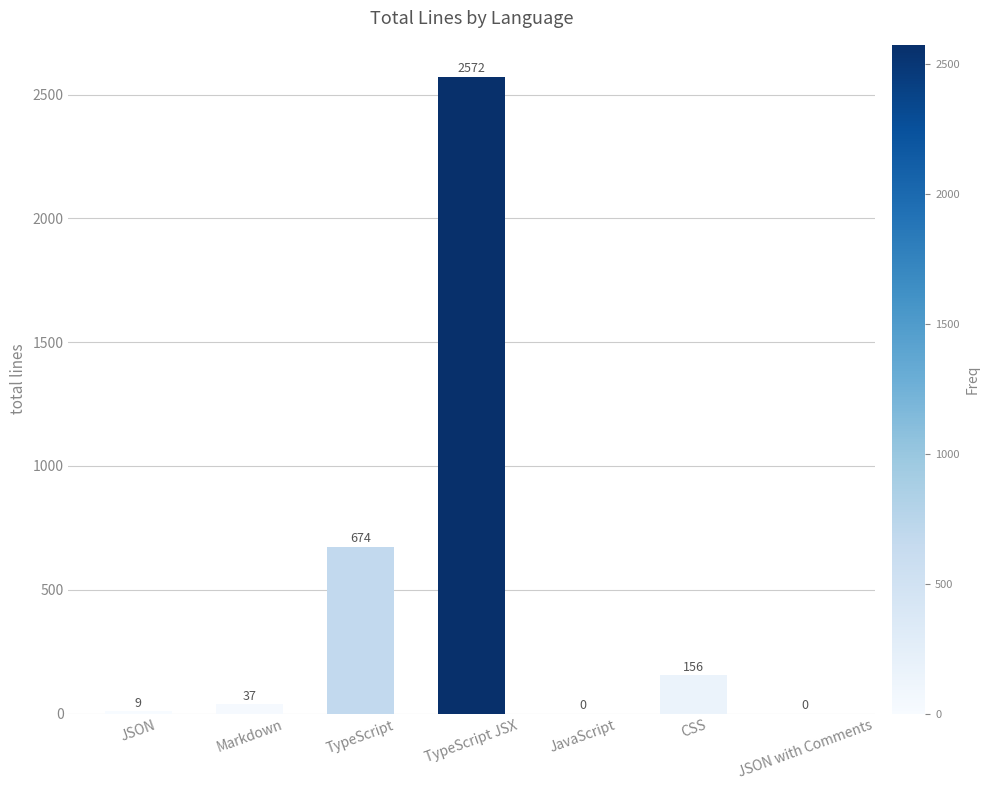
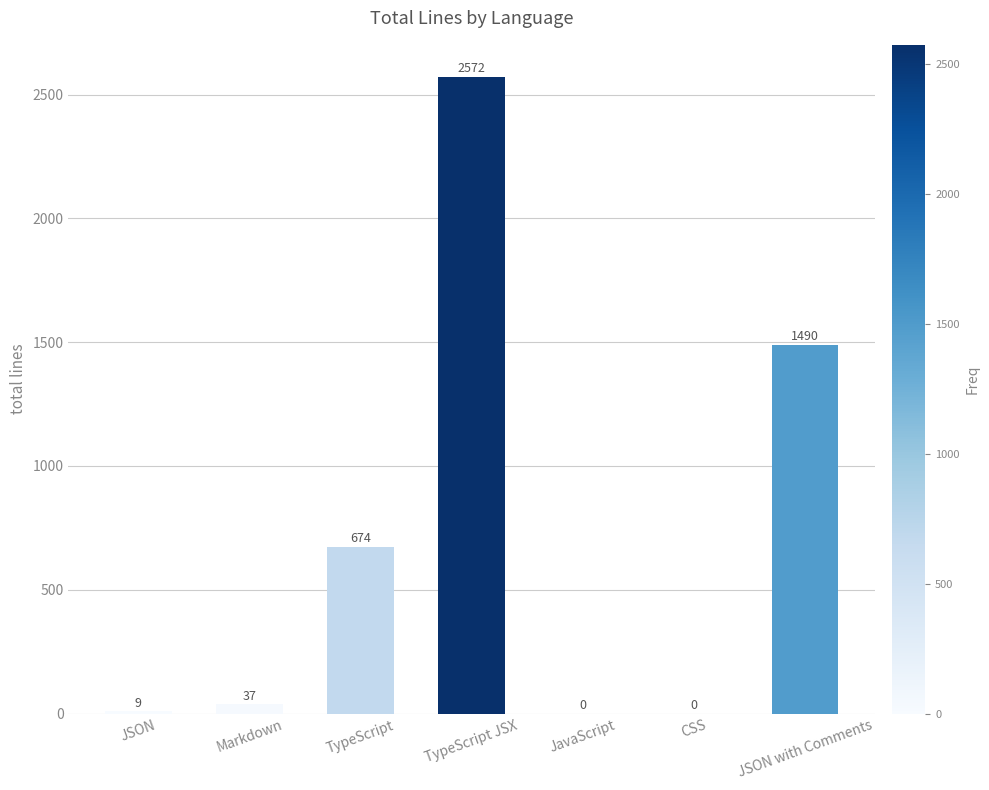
  {
    "JSON": 9,
    "Markdown": 37,
    "TypeScript": 674,
    "TypeScript JSX": 2572,
    "JavaScript": 0,
-   "CSS": 156,
-   "JSON with Comments": 0
+   "CSS": 0,
+   "JSON with Comments": 1490
  }
